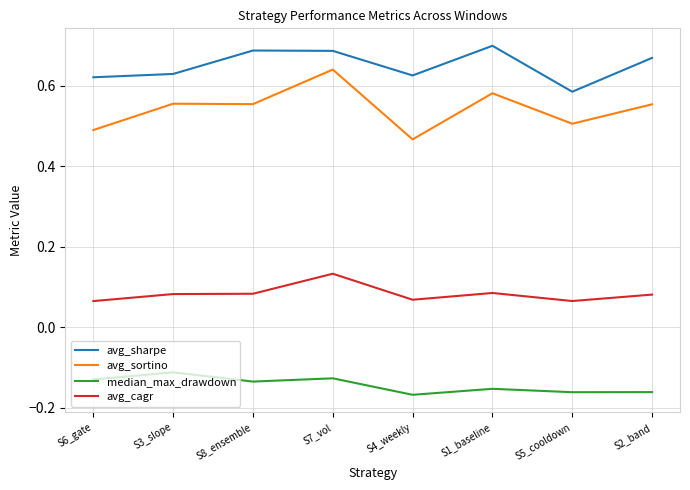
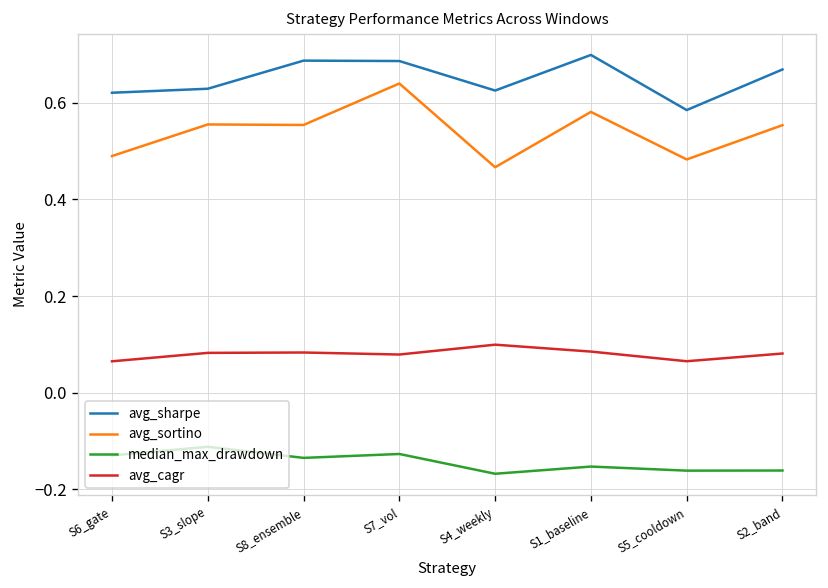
  {
    "avg_sharpe": {
      "S6_gate": 0.62,
      "S3_slope": 0.63,
      "S8_ensemble": 0.69,
      "S7_vol": 0.69,
      "S4_weekly": 0.63,
      "S1_baseline": 0.70,
      "S5_cooldown": 0.58,
      "S2_band": 0.67
    },
    "avg_sortino": {
      "S6_gate": 0.49,
      "S3_slope": 0.56,
      "S8_ensemble": 0.55,
      "S7_vol": 0.64,
      "S4_weekly": 0.47,
      "S1_baseline": 0.58,
-     "S5_cooldown": 0.51,
+     "S5_cooldown": 0.48,
      "S2_band": 0.55
    },
    "median_max_drawdown": {
      "S8_ensemble": -0.13,
      "S7_vol": -0.13,
      "S4_weekly": -0.17,
      "S1_baseline": -0.15,
      "S5_cooldown": -0.16,
      "S2_band": -0.16
    },
    "avg_cagr": {
      "S6_gate": 0.07,
      "S3_slope": 0.08,
      "S8_ensemble": 0.08,
-     "S7_vol": 0.13,
-     "S4_weekly": 0.07,
+     "S7_vol": 0.08,
+     "S4_weekly": 0.10,
      "S1_baseline": 0.09,
      "S5_cooldown": 0.07,
      "S2_band": 0.08
    }
  }
